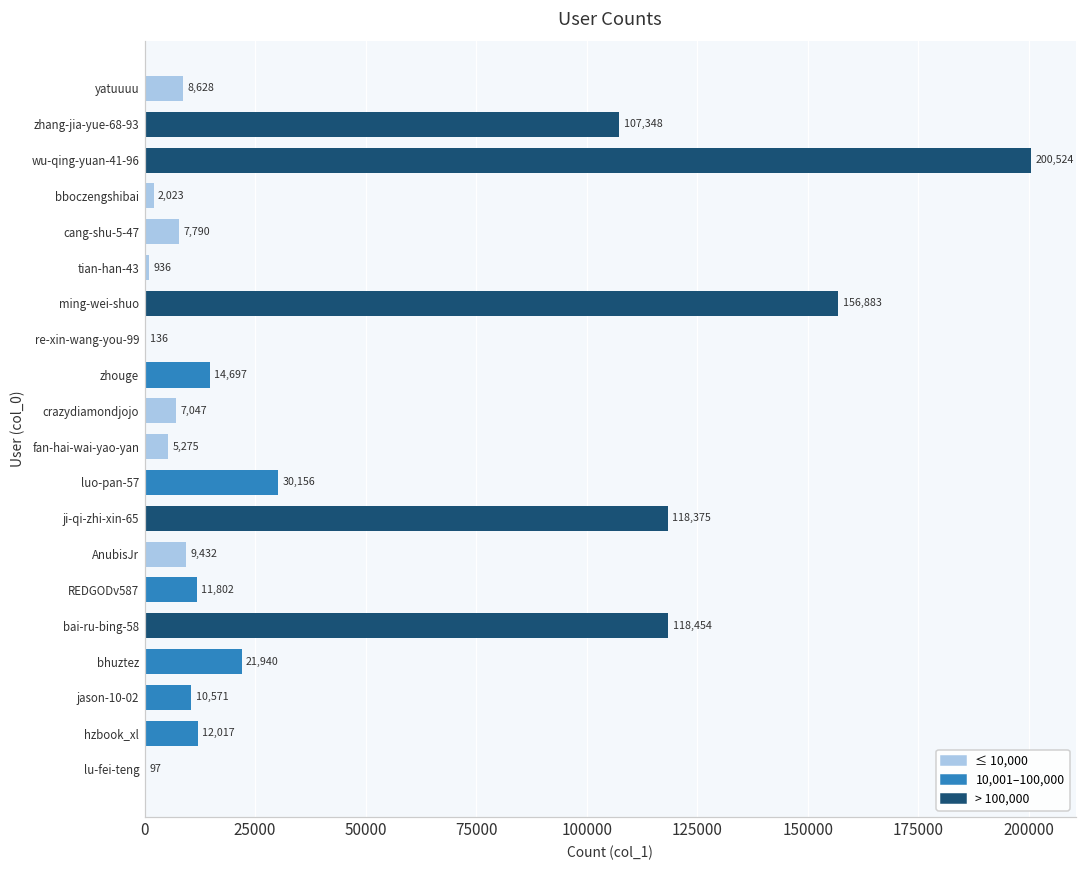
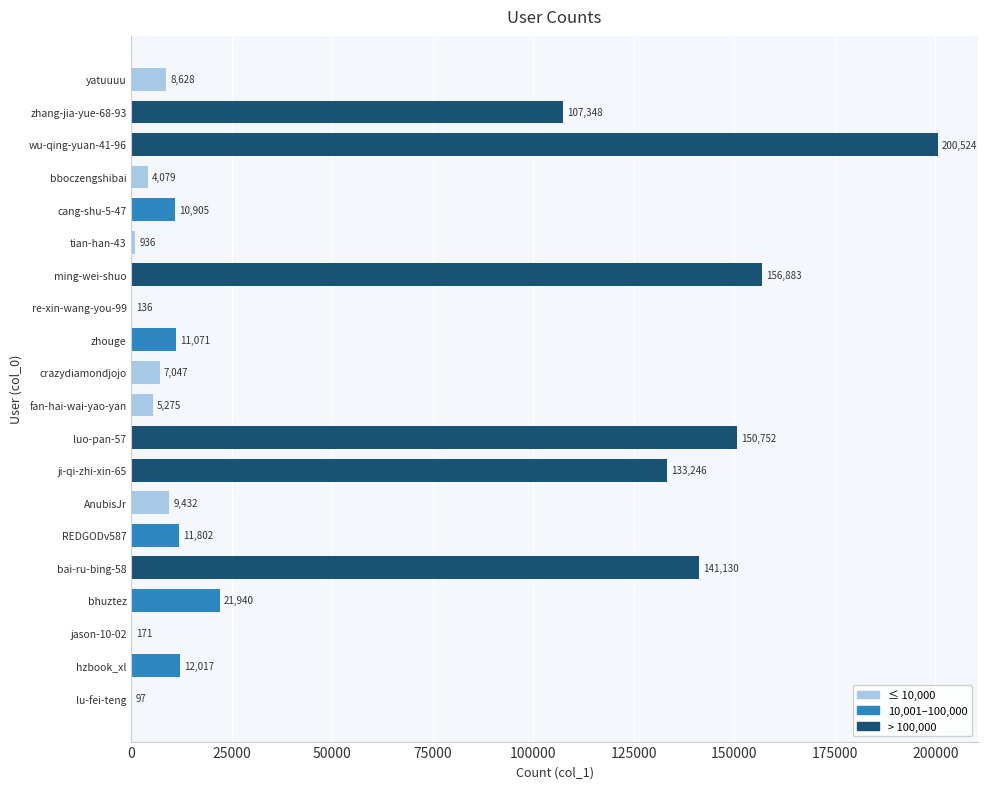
  {
    "yatuuuu": "8,628",
    "zhang-jia-yue-68-93": "107,348",
    "wu-qing-yuan-41-96": "200,524",
-   "bboczengshibai": "2,023",
-   "cang-shu-5-47": "7,790",
+   "bboczengshibai": "4,079",
+   "cang-shu-5-47": "10,905",
    "tian-han-43": "936",
    "ming-wei-shuo": "156,883",
    "re-xin-wang-you-99": "136",
-   "zhouge": "14,697",
+   "zhouge": "11,071",
    "crazydiamondjojo": "7,047",
    "fan-hai-wai-yao-yan": "5,275",
-   "luo-pan-57": "30,156",
-   "ji-qi-zhi-xin-65": "118,375",
+   "luo-pan-57": "150,752",
+   "ji-qi-zhi-xin-65": "133,246",
    "AnubisJr": "9,432",
    "REDGODv587": "11,802",
-   "bai-ru-bing-58": "118,454",
+   "bai-ru-bing-58": "141,130",
    "bhuztez": "21,940",
-   "jason-10-02": "10,571",
+   "jason-10-02": "171",
    "hzbook_xl": "12,017",
    "lu-fei-teng": "97"
  }
